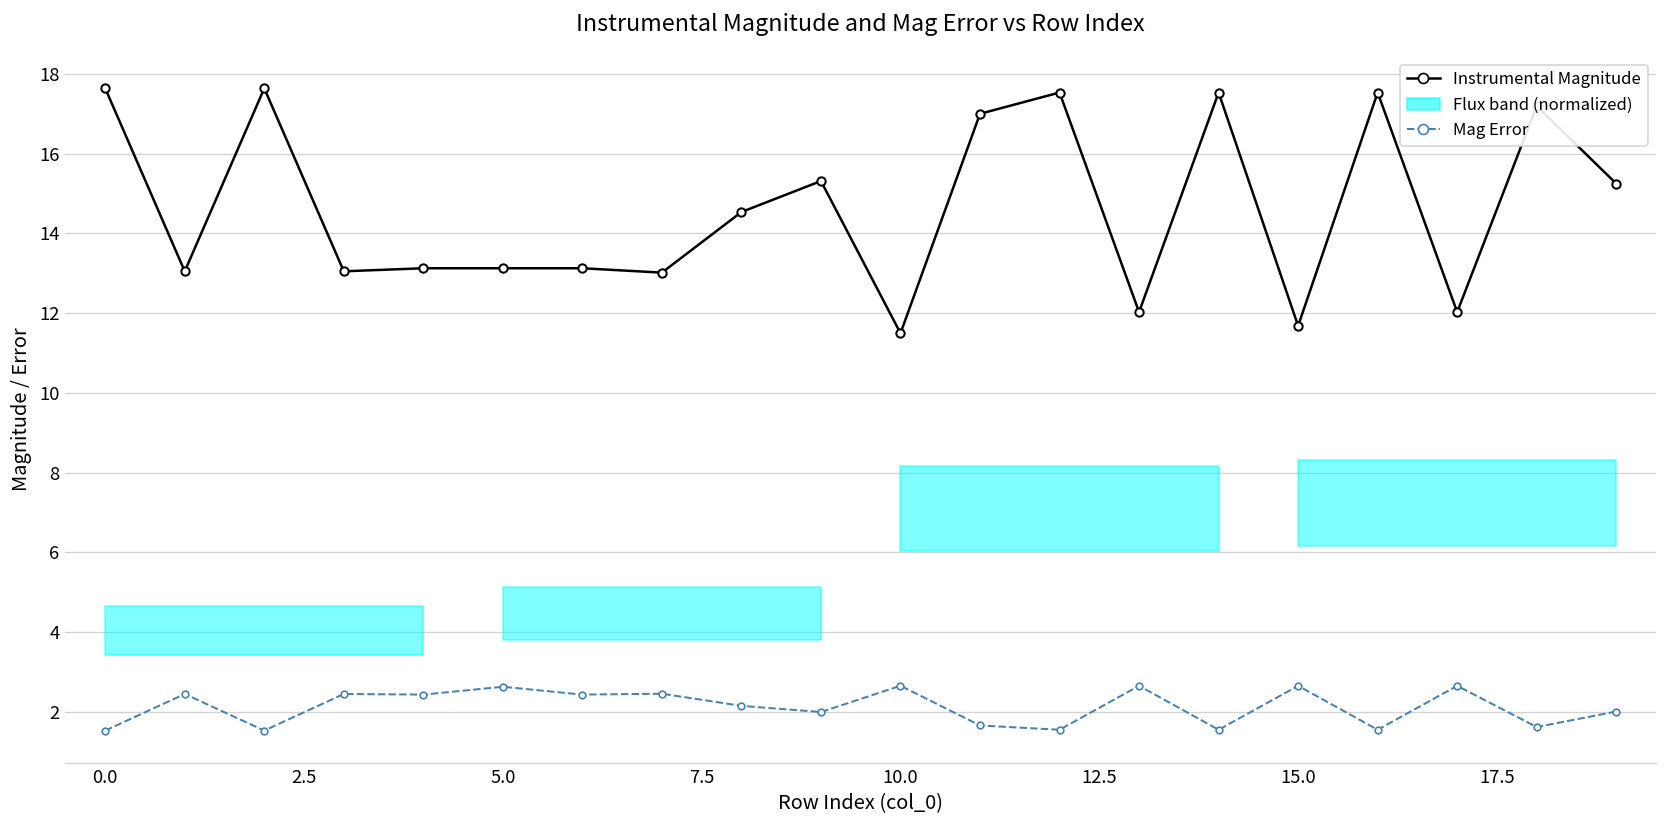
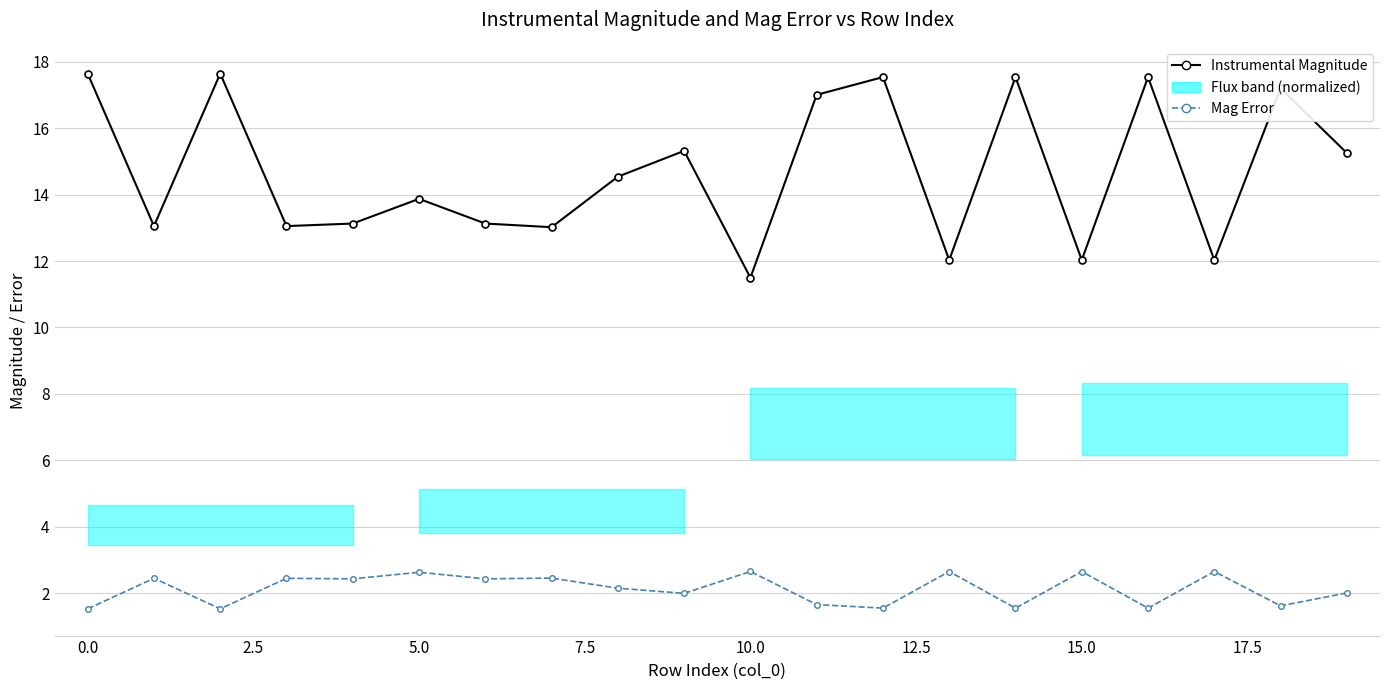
  {
    "Instrumental Magnitude": {
      "0.0": 17.6,
-     "5.0": 13.1,
+     "5.0": 13.9,
      "10.0": 11.5,
-     "15.0": 11.7
+     "15.0": 12.0
    },
    "Mag Error": {
      "0.0": 1.5,
      "5.0": 2.6,
      "10.0": 2.7,
      "15.0": 2.7
    }
  }
